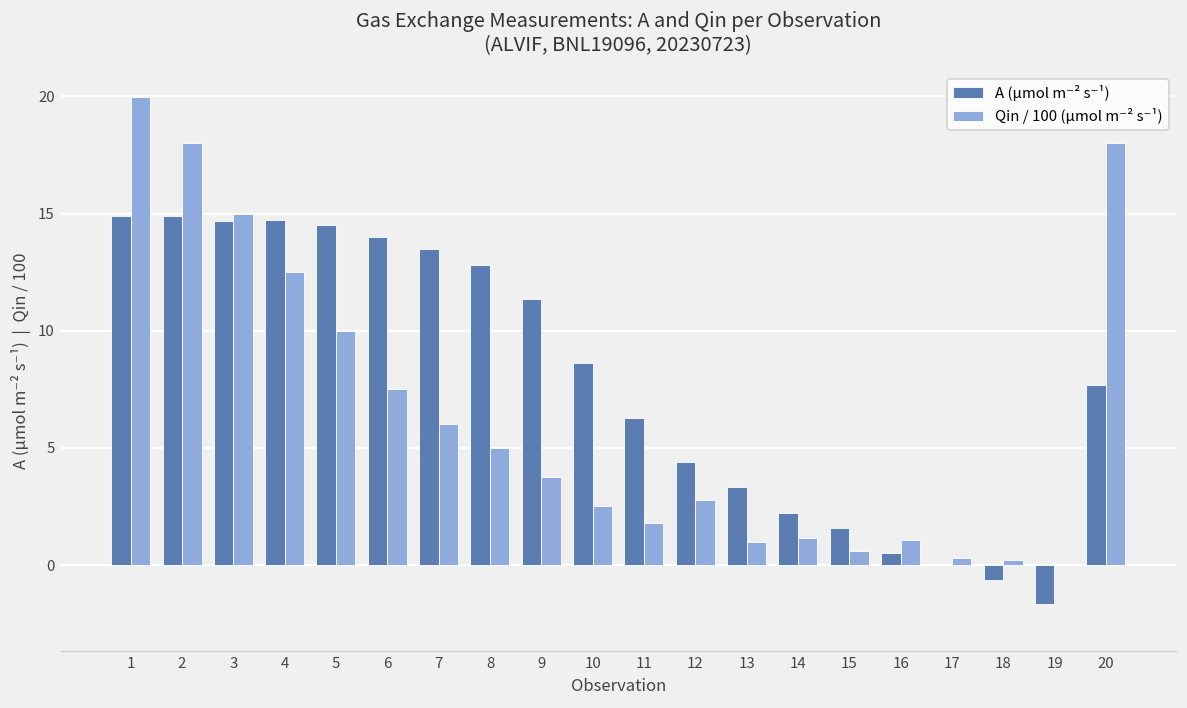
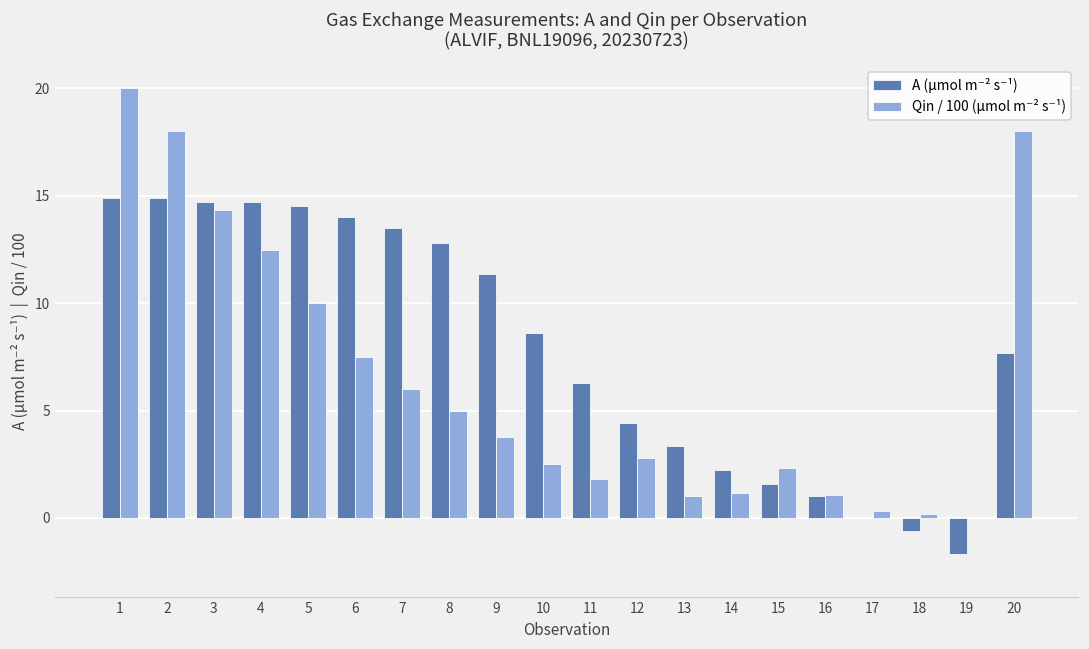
  {
    "A (µmol m⁻² s⁻¹)": {
      "1": 14.9,
      "2": 14.9,
      "3": 14.7,
      "4": 14.7,
      "5": 14.5,
      "6": 14.0,
      "7": 13.5,
      "8": 12.8,
      "9": 11.4,
      "10": 8.6,
      "11": 6.3,
      "12": 4.4,
      "13": 3.3,
      "14": 2.2,
      "15": 1.6,
-     "16": 0.5,
+     "16": 1.0,
      "18": -0.6,
      "19": -1.7,
      "20": 7.7
    },
    "Qin / 100 (µmol m⁻² s⁻¹)": {
      "1": 20.0,
      "2": 18.0,
-     "3": 15.0,
+     "3": 14.4,
      "4": 12.5,
      "5": 10.0,
      "6": 7.5,
      "7": 6.0,
      "8": 5.0,
      "9": 3.8,
      "10": 2.5,
      "11": 1.8,
      "12": 2.8,
      "13": 1.0,
      "14": 1.2,
-     "15": 0.6,
+     "15": 2.3,
      "16": 1.1,
      "17": 0.3,
      "18": 0.2,
      "19": 0.0,
      "20": 18.0
    }
  }
